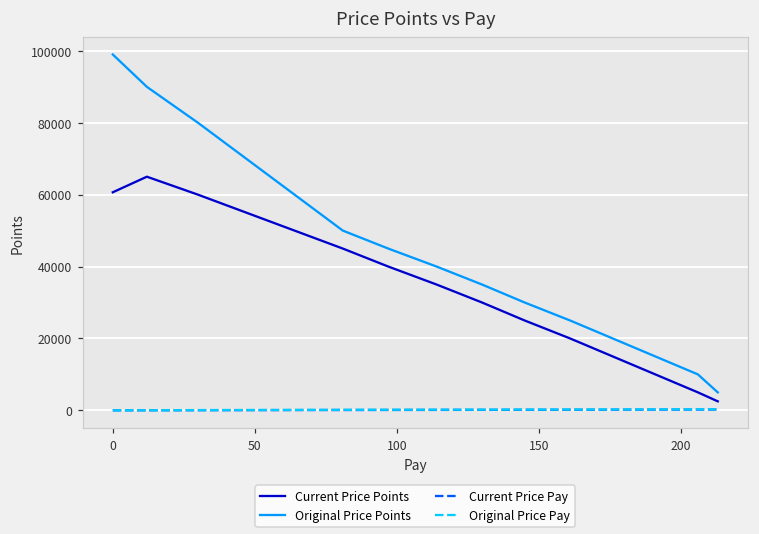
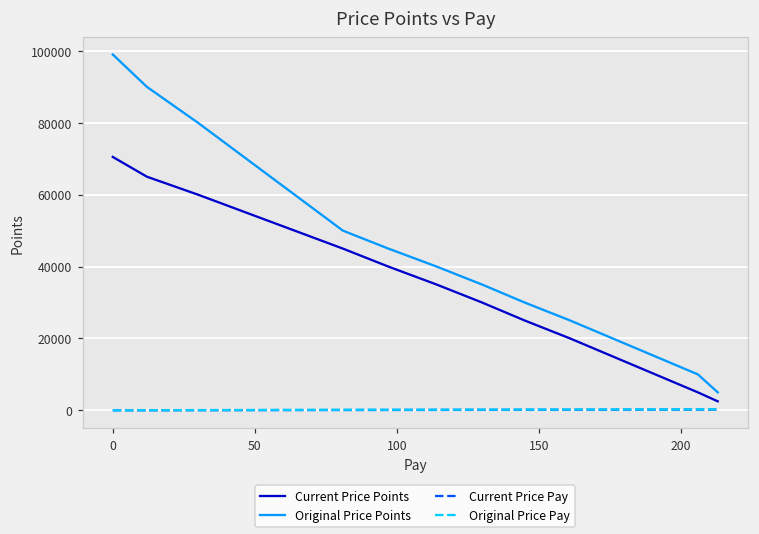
  {
    "Current Price Points": {
-     "0": 61000
+     "0": 71000
    }
  }
